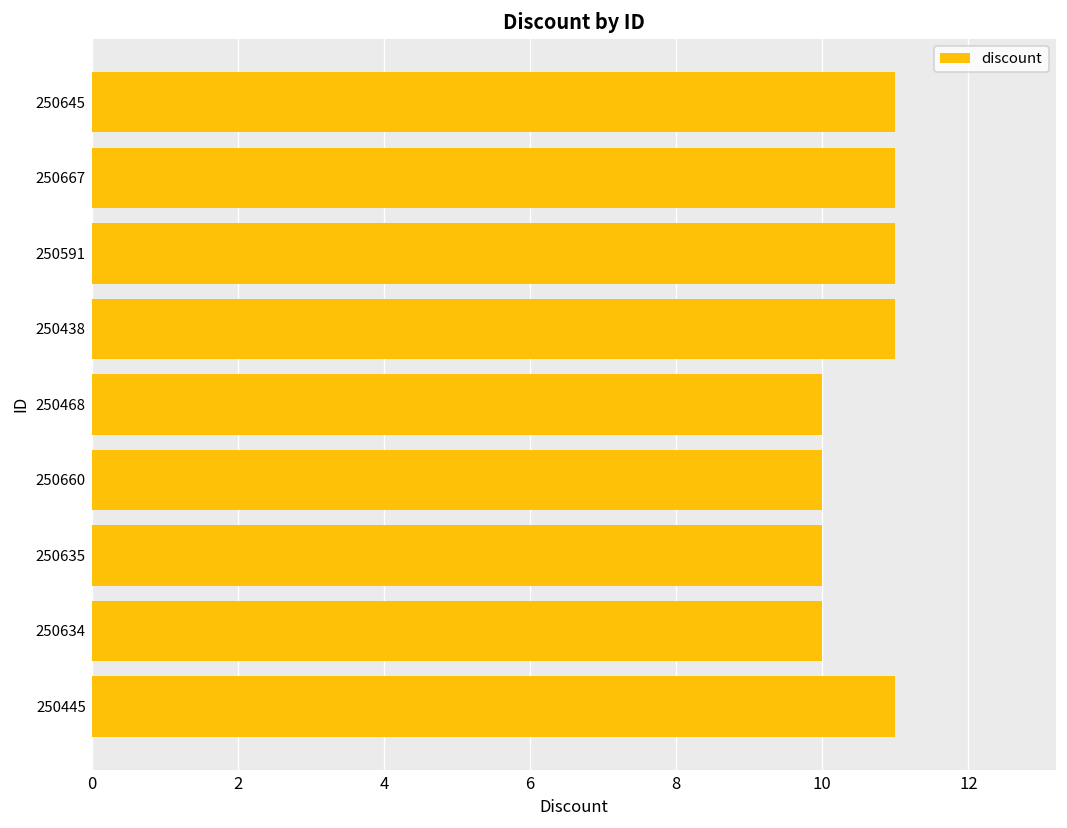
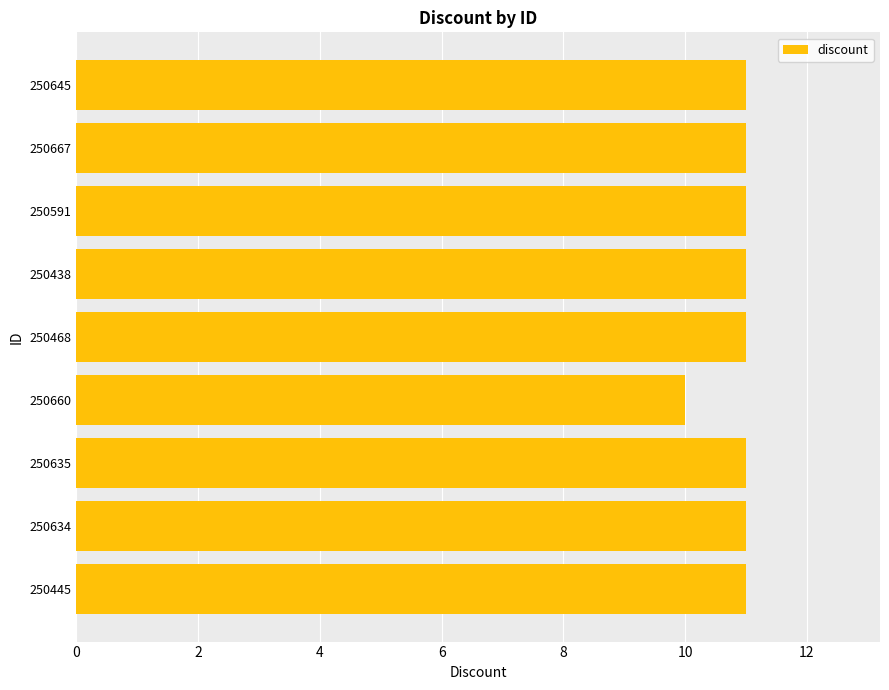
  {
    "250645": 11,
    "250667": 11,
    "250591": 11,
    "250438": 11,
-   "250468": 10,
+   "250468": 11,
    "250660": 10,
-   "250635": 10,
-   "250634": 10,
+   "250635": 11,
+   "250634": 11,
    "250445": 11
  }
